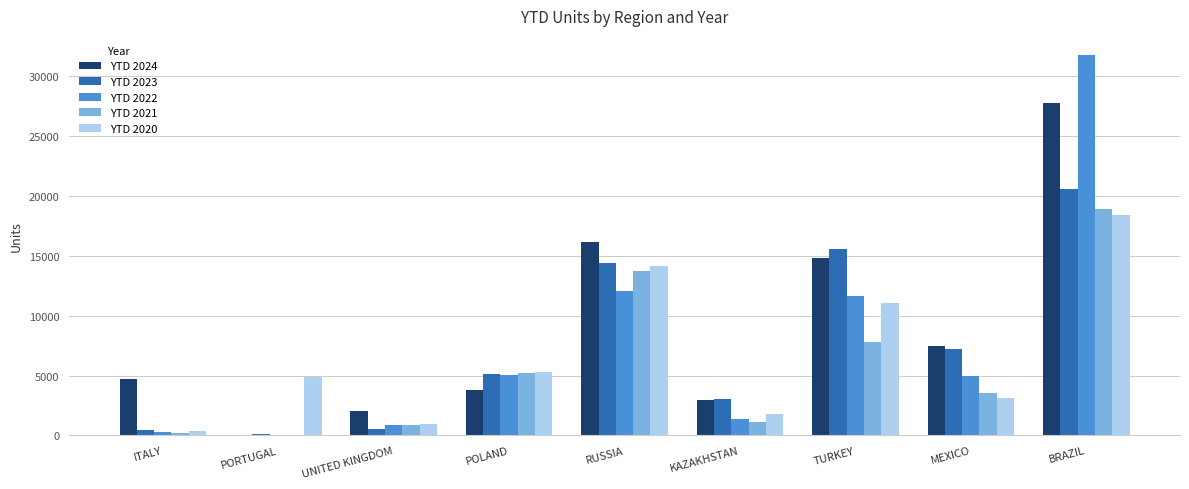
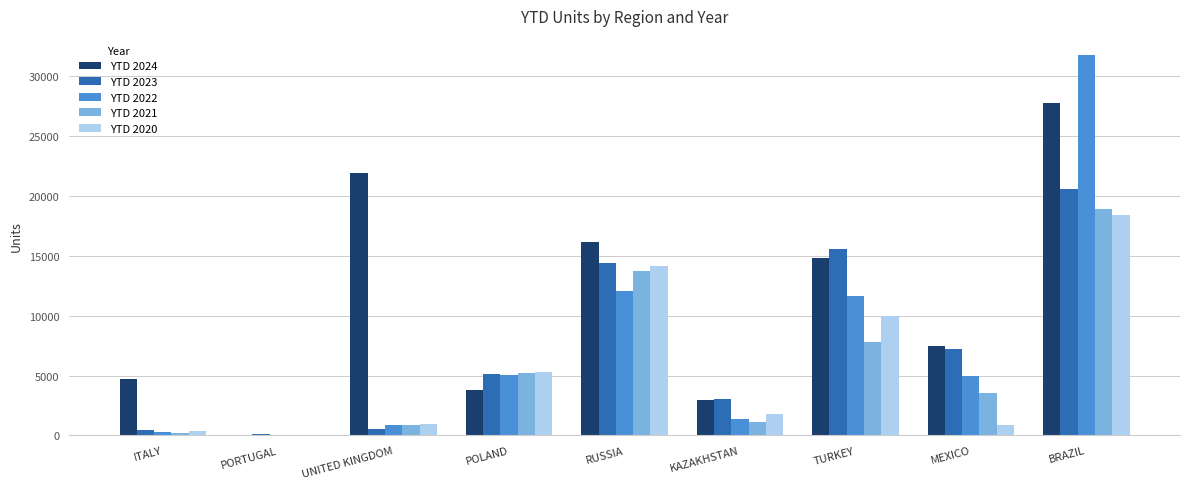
  {
    "YTD 2024": {
      "ITALY": 4700,
-     "UNITED KINGDOM": 2000,
+     "UNITED KINGDOM": 21900,
      "POLAND": 3800,
      "RUSSIA": 16100,
      "KAZAKHSTAN": 2900,
      "TURKEY": 14900,
      "MEXICO": 7500,
      "BRAZIL": 27700
    },
    "YTD 2020": {
      "ITALY": 300,
-     "PORTUGAL": 4900,
+     "PORTUGAL": 100,
      "UNITED KINGDOM": 900,
      "POLAND": 5300,
      "RUSSIA": 14200,
      "KAZAKHSTAN": 1800,
-     "TURKEY": 11100,
-     "MEXICO": 3100,
+     "TURKEY": 9900,
+     "MEXICO": 900,
      "BRAZIL": 18400
    }
  }
